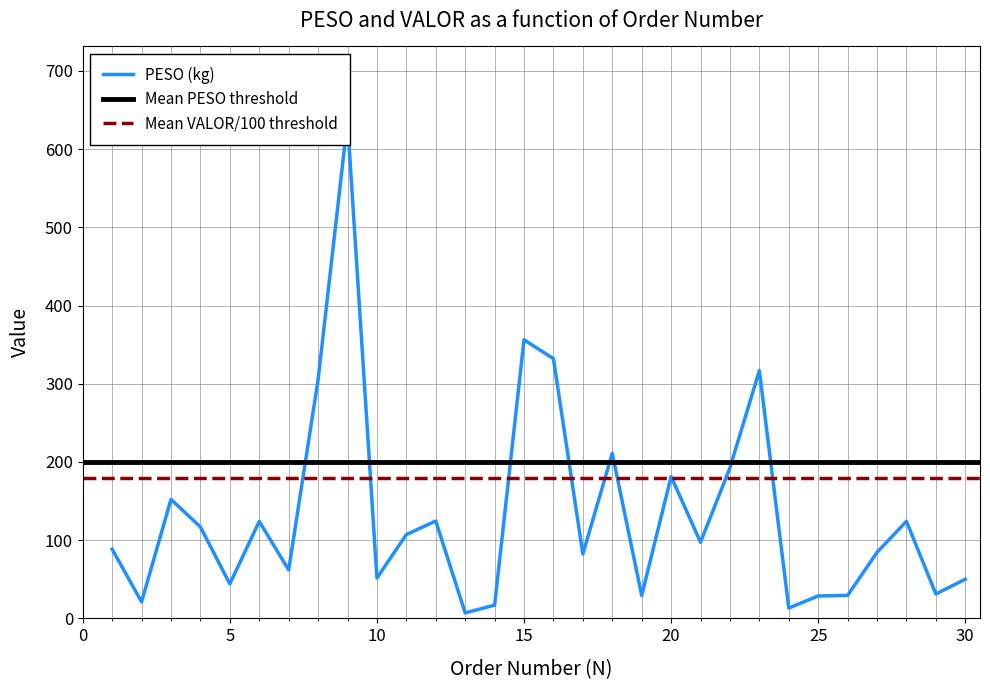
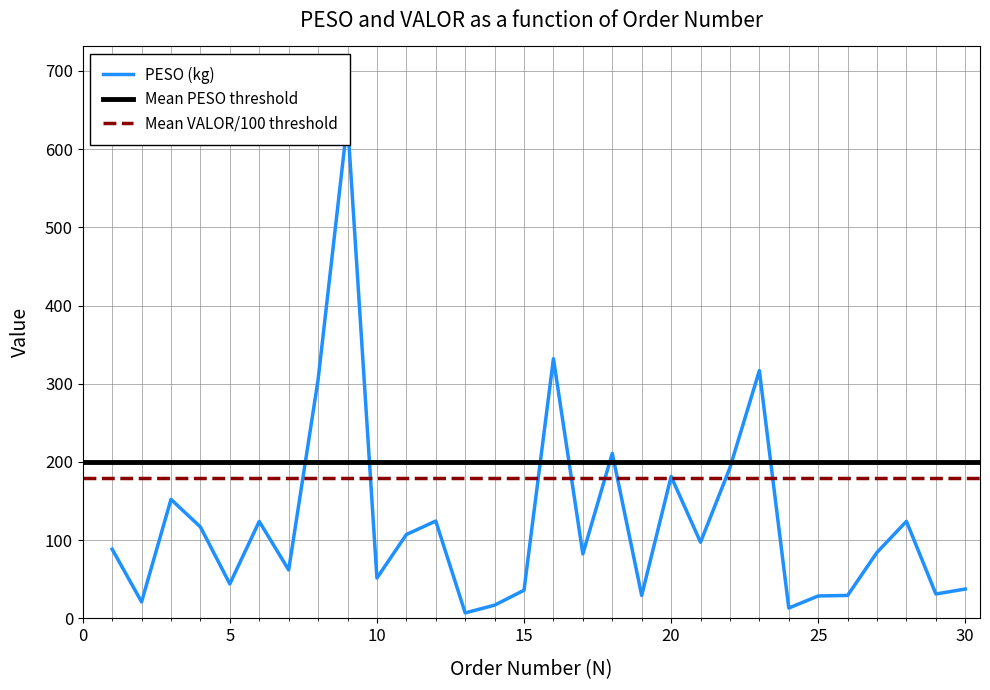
  {
    "5": 40,
    "10": 50,
-   "15": 360,
+   "15": 40,
    "20": 180,
    "25": 30,
-   "30": 50
+   "30": 40
  }
